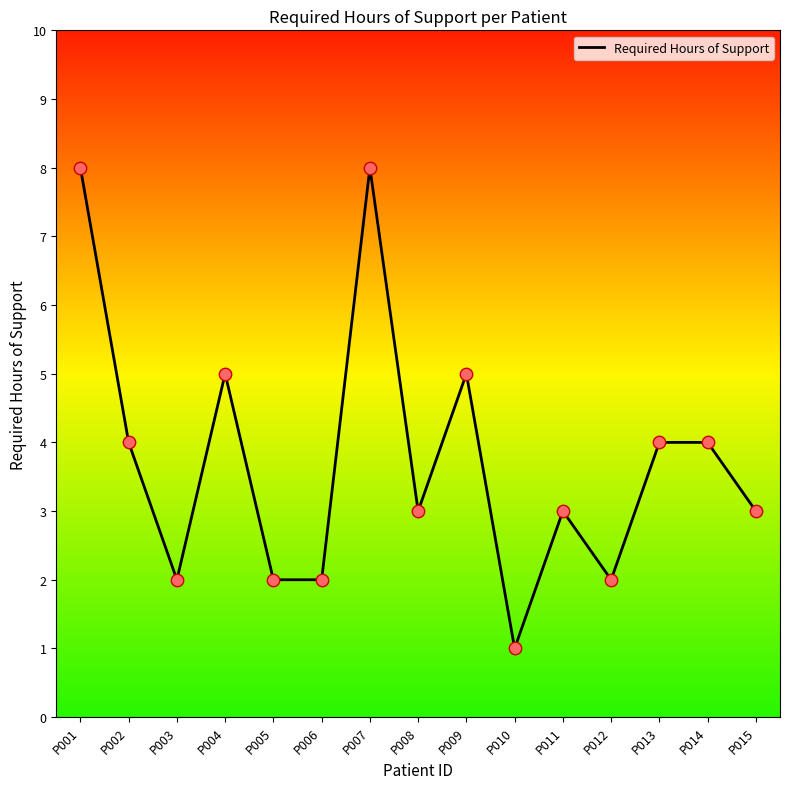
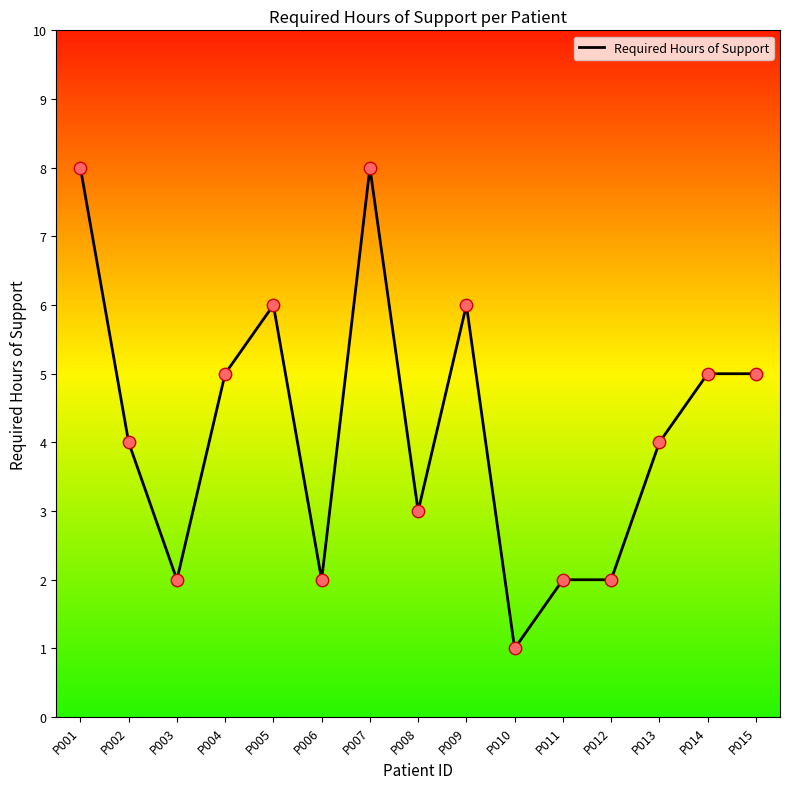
  {
    "P001": 8,
    "P002": 4,
    "P003": 2,
    "P004": 5,
-   "P005": 2,
+   "P005": 6,
    "P006": 2,
    "P007": 8,
    "P008": 3,
-   "P009": 5,
+   "P009": 6,
    "P010": 1,
-   "P011": 3,
+   "P011": 2,
    "P012": 2,
    "P013": 4,
-   "P014": 4,
-   "P015": 3
+   "P014": 5,
+   "P015": 5
  }
